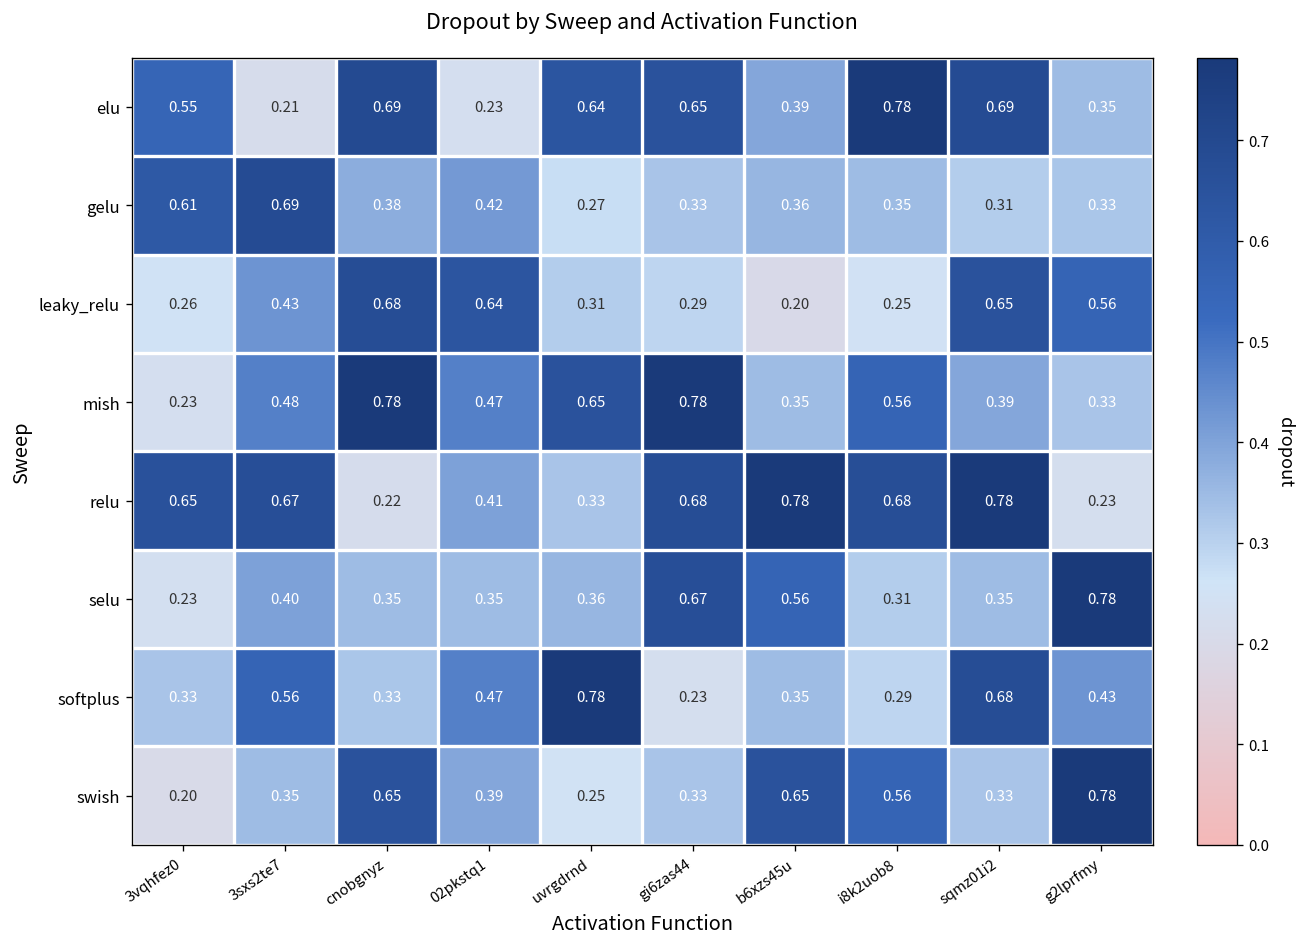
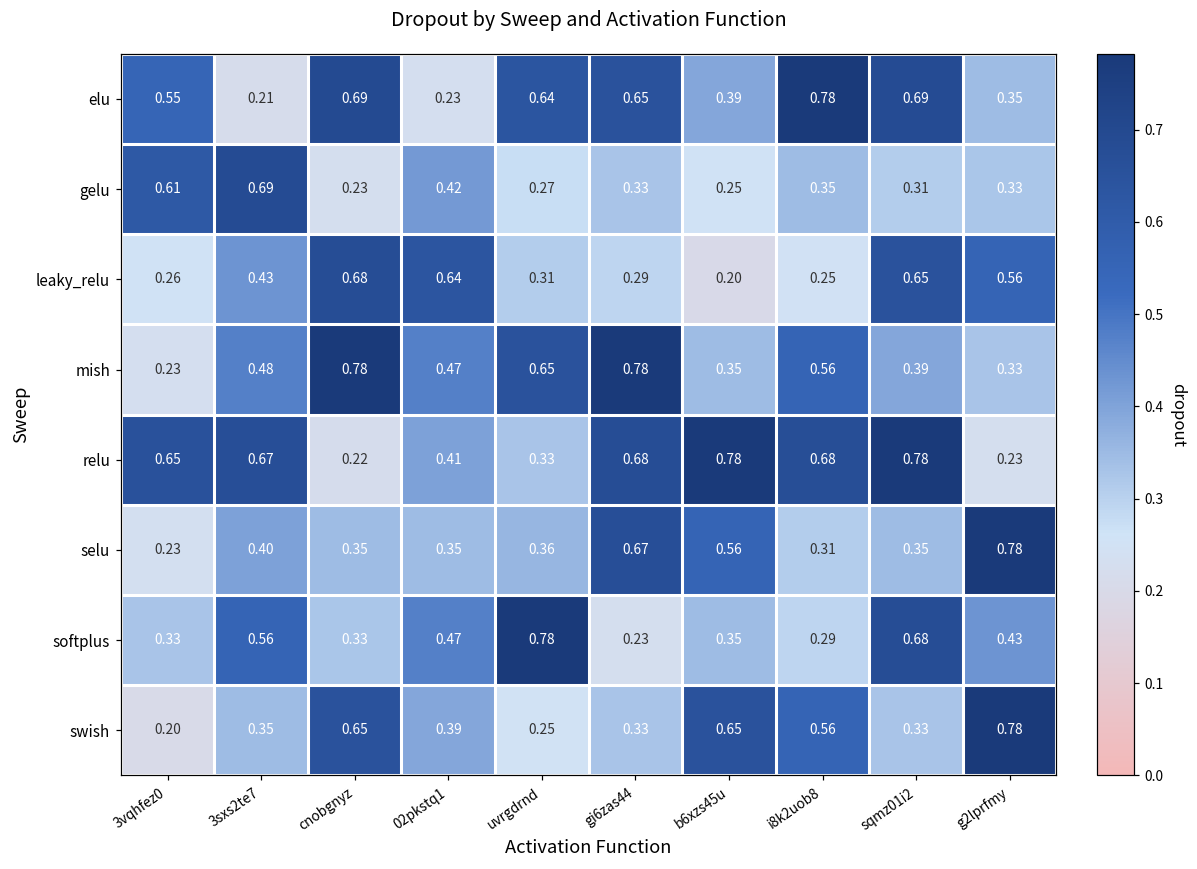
  {
    "elu": {
      "3vqhfez0": 0.55,
      "3sxs2te7": 0.21,
      "cnobgnyz": 0.69,
      "02pkstq1": 0.23,
      "uvrgdrnd": 0.64,
      "gi6zas44": 0.65,
      "b6xzs45u": 0.39,
      "i8k2uob8": 0.78,
      "sqmz01i2": 0.69,
      "g2lprfmy": 0.35
    },
    "gelu": {
      "3vqhfez0": 0.61,
      "3sxs2te7": 0.69,
-     "cnobgnyz": 0.38,
+     "cnobgnyz": 0.23,
      "02pkstq1": 0.42,
      "uvrgdrnd": 0.27,
      "gi6zas44": 0.33,
-     "b6xzs45u": 0.36,
+     "b6xzs45u": 0.25,
      "i8k2uob8": 0.35,
      "sqmz01i2": 0.31,
      "g2lprfmy": 0.33
    },
    "leaky_relu": {
      "3vqhfez0": 0.26,
      "3sxs2te7": 0.43,
      "cnobgnyz": 0.68,
      "02pkstq1": 0.64,
      "uvrgdrnd": 0.31,
      "gi6zas44": 0.29,
      "b6xzs45u": 0.20,
      "i8k2uob8": 0.25,
      "sqmz01i2": 0.65,
      "g2lprfmy": 0.56
    },
    "mish": {
      "3vqhfez0": 0.23,
      "3sxs2te7": 0.48,
      "cnobgnyz": 0.78,
      "02pkstq1": 0.47,
      "uvrgdrnd": 0.65,
      "gi6zas44": 0.78,
      "b6xzs45u": 0.35,
      "i8k2uob8": 0.56,
      "sqmz01i2": 0.39,
      "g2lprfmy": 0.33
    },
    "relu": {
      "3vqhfez0": 0.65,
      "3sxs2te7": 0.67,
      "cnobgnyz": 0.22,
      "02pkstq1": 0.41,
      "uvrgdrnd": 0.33,
      "gi6zas44": 0.68,
      "b6xzs45u": 0.78,
      "i8k2uob8": 0.68,
      "sqmz01i2": 0.78,
      "g2lprfmy": 0.23
    },
    "selu": {
      "3vqhfez0": 0.23,
      "3sxs2te7": 0.40,
      "cnobgnyz": 0.35,
      "02pkstq1": 0.35,
      "uvrgdrnd": 0.36,
      "gi6zas44": 0.67,
      "b6xzs45u": 0.56,
      "i8k2uob8": 0.31,
      "sqmz01i2": 0.35,
      "g2lprfmy": 0.78
    },
    "softplus": {
      "3vqhfez0": 0.33,
      "3sxs2te7": 0.56,
      "cnobgnyz": 0.33,
      "02pkstq1": 0.47,
      "uvrgdrnd": 0.78,
      "gi6zas44": 0.23,
      "b6xzs45u": 0.35,
      "i8k2uob8": 0.29,
      "sqmz01i2": 0.68,
      "g2lprfmy": 0.43
    },
    "swish": {
      "3vqhfez0": 0.20,
      "3sxs2te7": 0.35,
      "cnobgnyz": 0.65,
      "02pkstq1": 0.39,
      "uvrgdrnd": 0.25,
      "gi6zas44": 0.33,
      "b6xzs45u": 0.65,
      "i8k2uob8": 0.56,
      "sqmz01i2": 0.33,
      "g2lprfmy": 0.78
    }
  }
